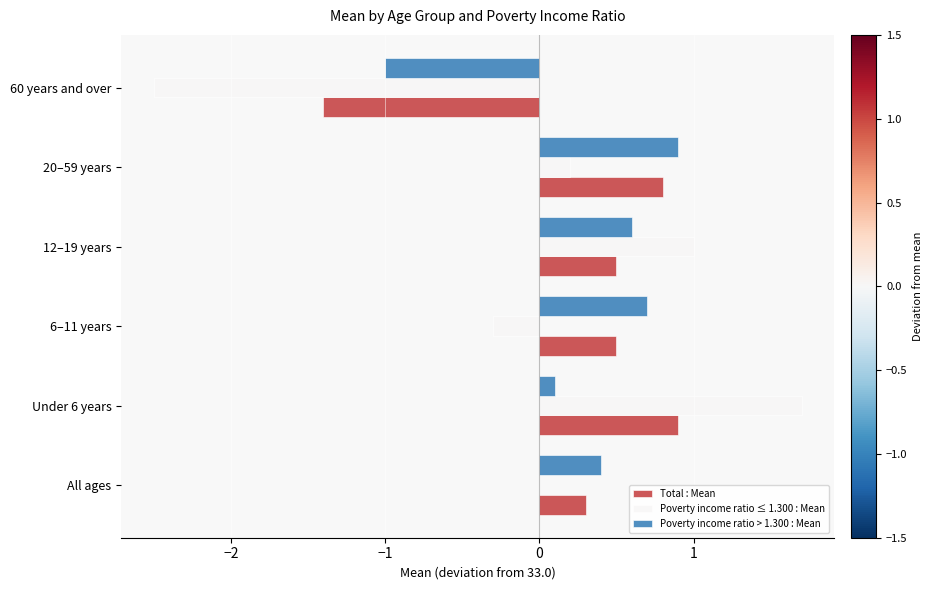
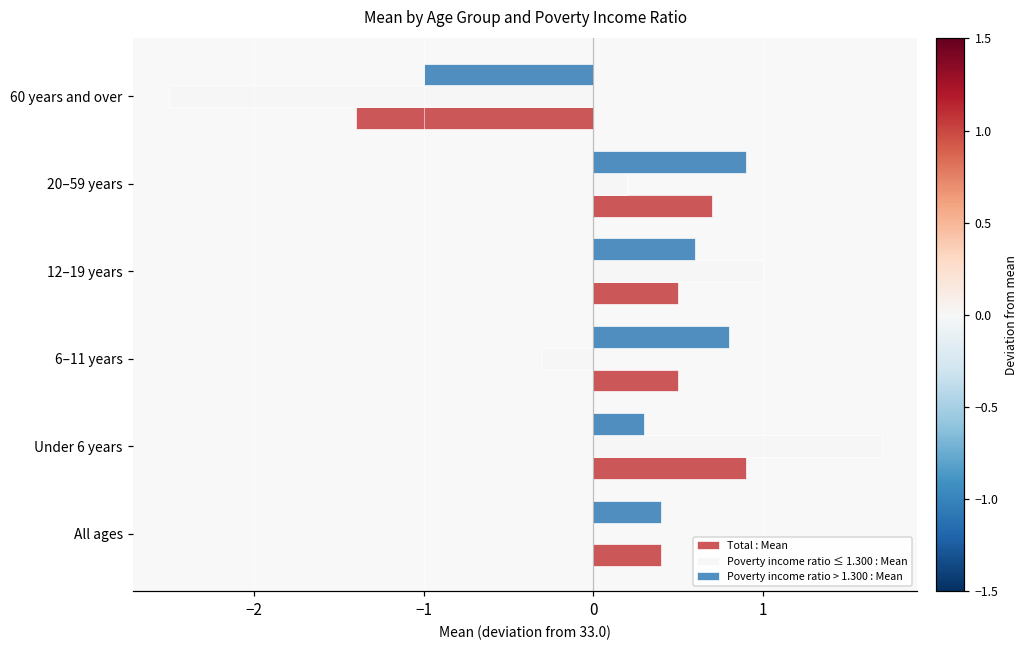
  {
    "Total : Mean": {
      "60 years and over": -1.40,
-     "20–59 years": 0.80,
+     "20–59 years": 0.70,
      "12–19 years": 0.50,
      "6–11 years": 0.50,
      "Under 6 years": 0.90,
-     "All ages": 0.30
+     "All ages": 0.40
    },
    "Poverty income ratio ≤ 1.300 : Mean": {
      "60 years and over": -2.50,
      "20–59 years": 0.20,
      "12–19 years": 1.00,
      "6–11 years": -0.30,
      "Under 6 years": 1.70,
      "All ages": 0.00
    },
    "Poverty income ratio > 1.300 : Mean": {
      "60 years and over": -1.00,
      "20–59 years": 0.90,
      "12–19 years": 0.60,
-     "6–11 years": 0.70,
-     "Under 6 years": 0.10,
+     "6–11 years": 0.80,
+     "Under 6 years": 0.30,
      "All ages": 0.40
    }
  }
